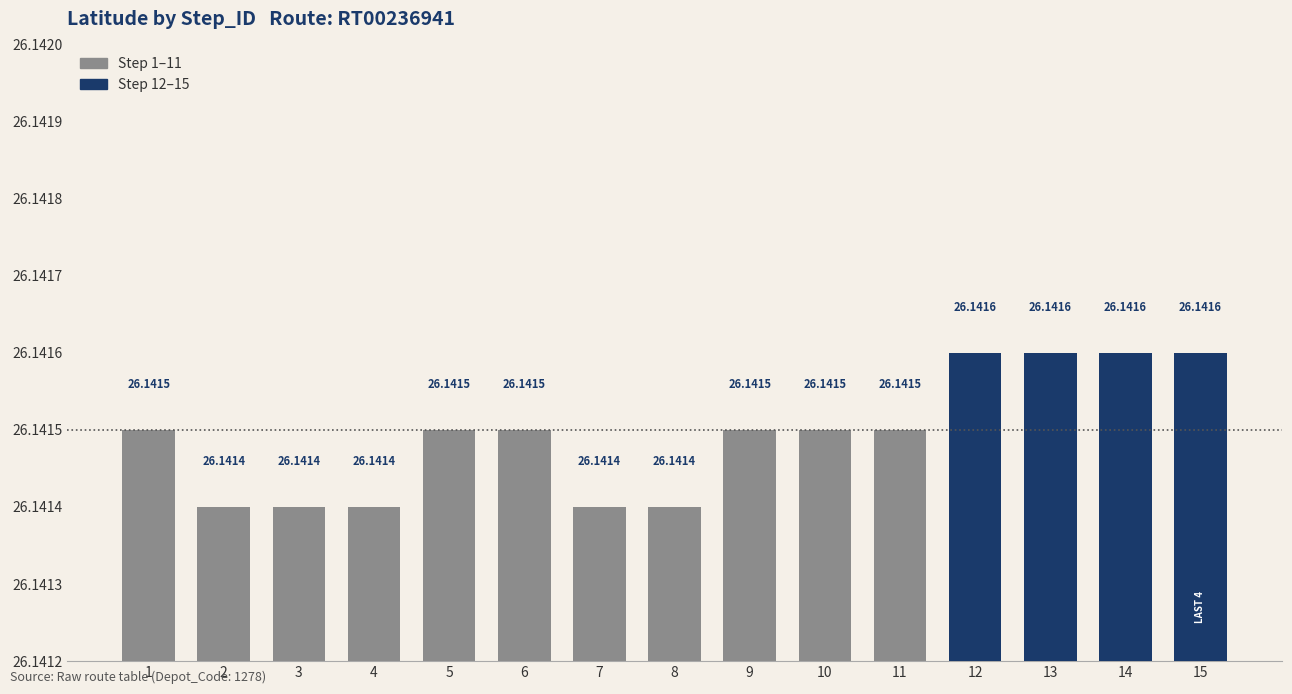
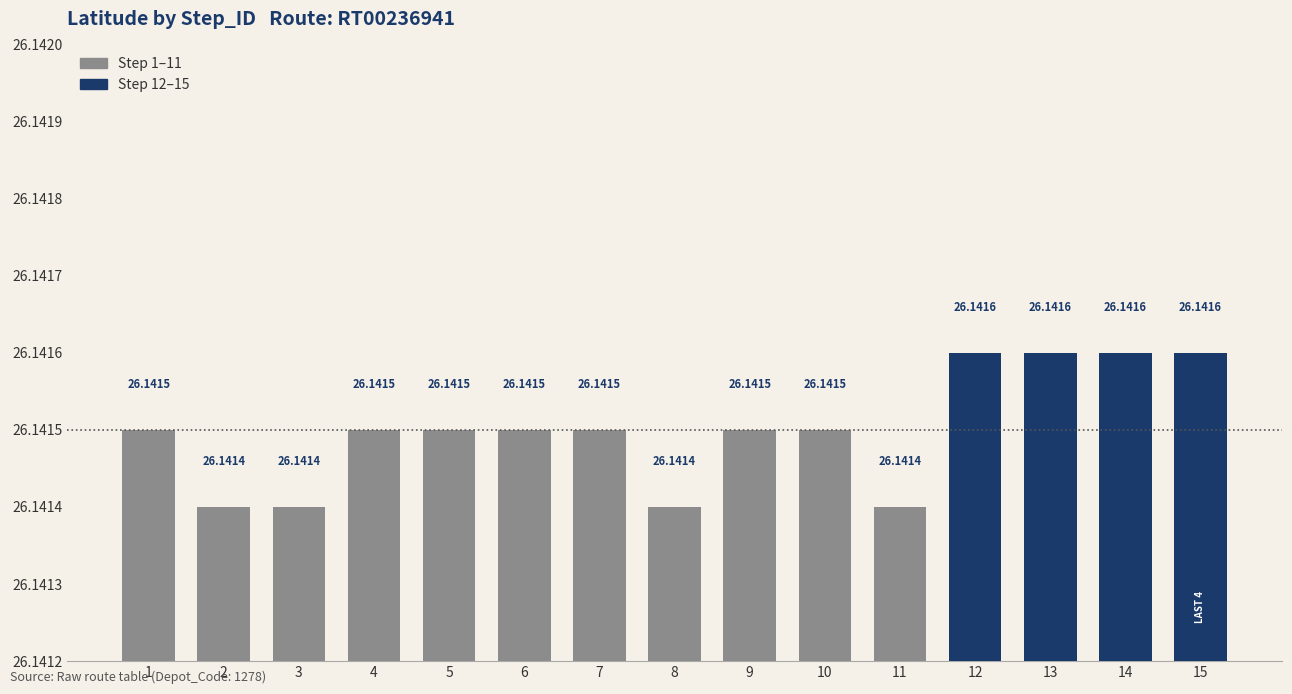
  {
-   "4": 26.1414,
-   "7": 26.1414,
-   "11": 26.1415
+   "4": 26.1415,
+   "7": 26.1415,
+   "11": 26.1414
  }
